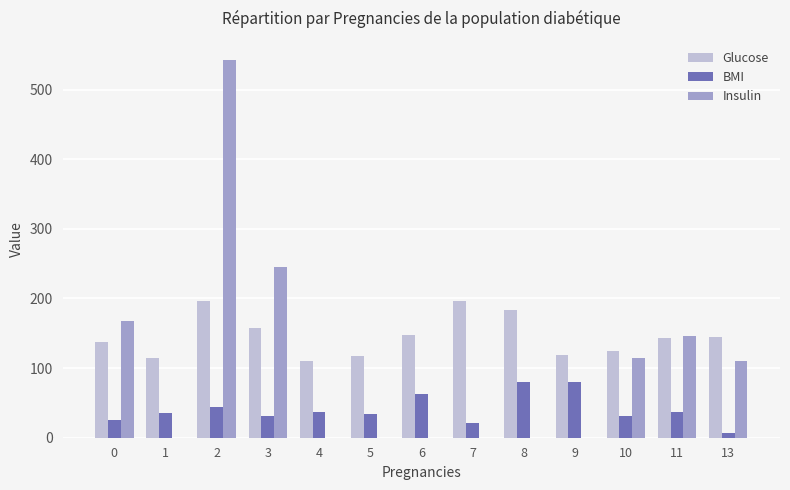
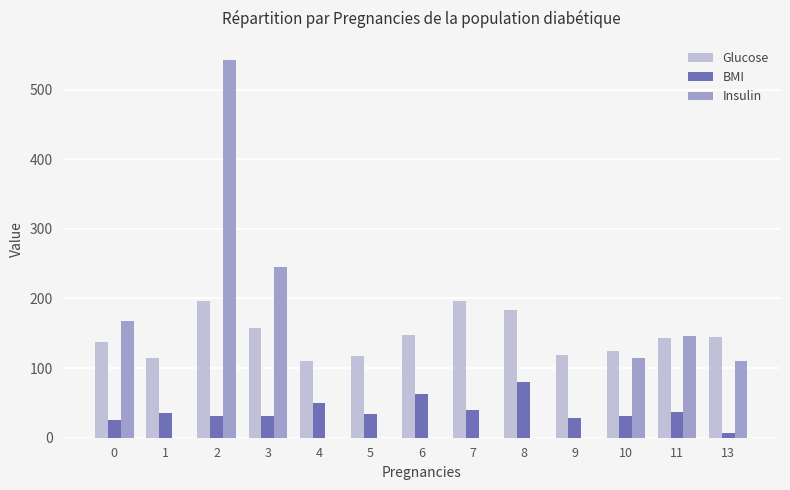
  {
    "BMI": {
      "0": 30,
      "1": 40,
-     "2": 40,
+     "2": 30,
      "3": 30,
-     "4": 40,
+     "4": 50,
      "5": 30,
      "6": 60,
-     "7": 20,
+     "7": 40,
      "8": 80,
-     "9": 80,
+     "9": 30,
      "10": 30,
      "11": 40,
      "13": 10
    }
  }
